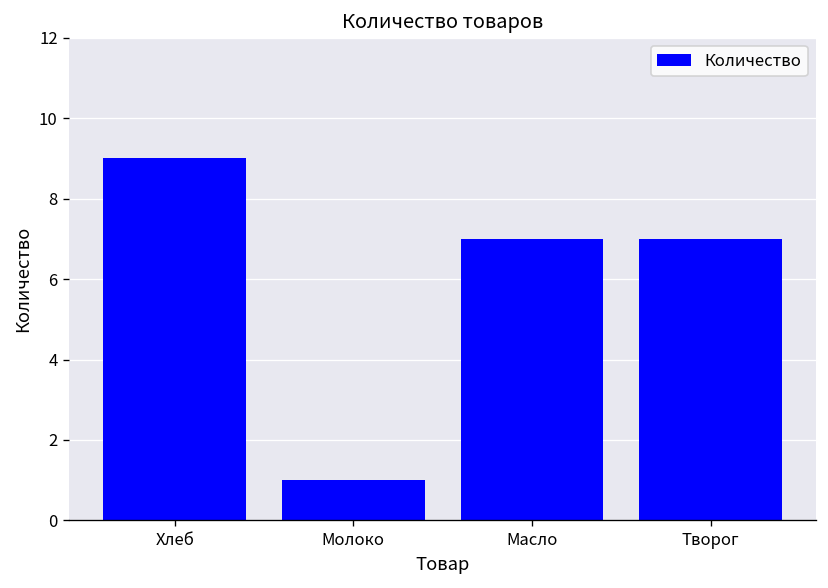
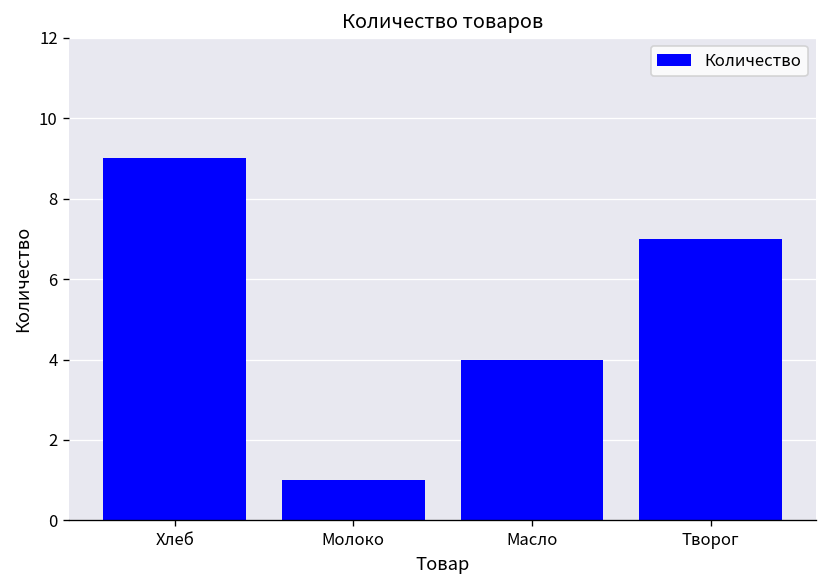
  {
    "Хлеб": 9,
    "Молоко": 1,
-   "Масло": 7,
+   "Масло": 4,
    "Творог": 7
  }
